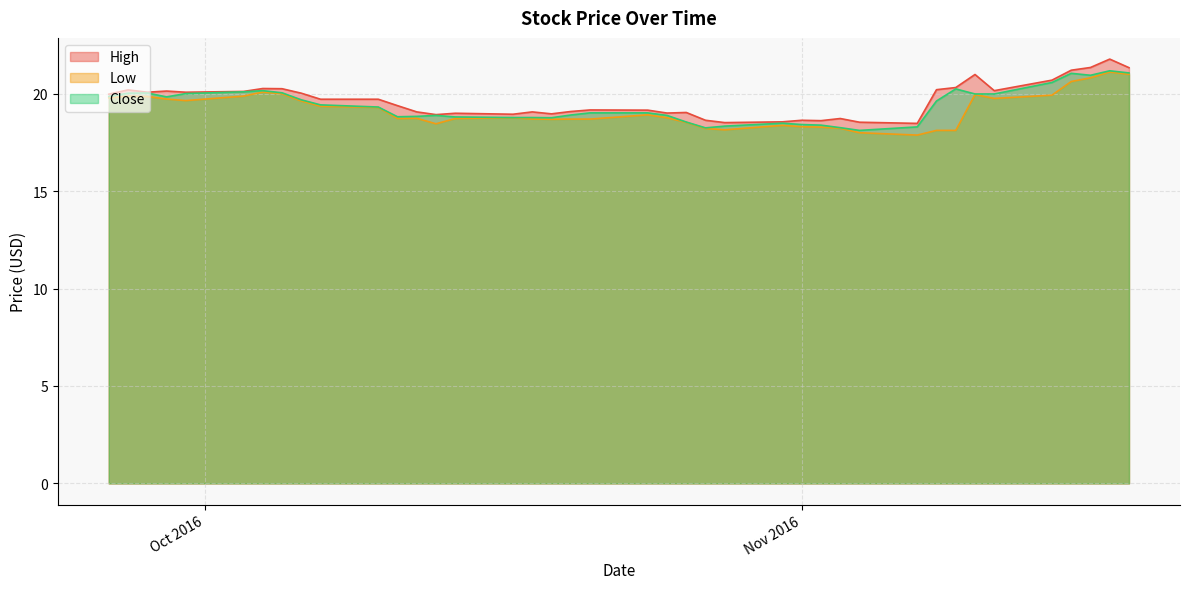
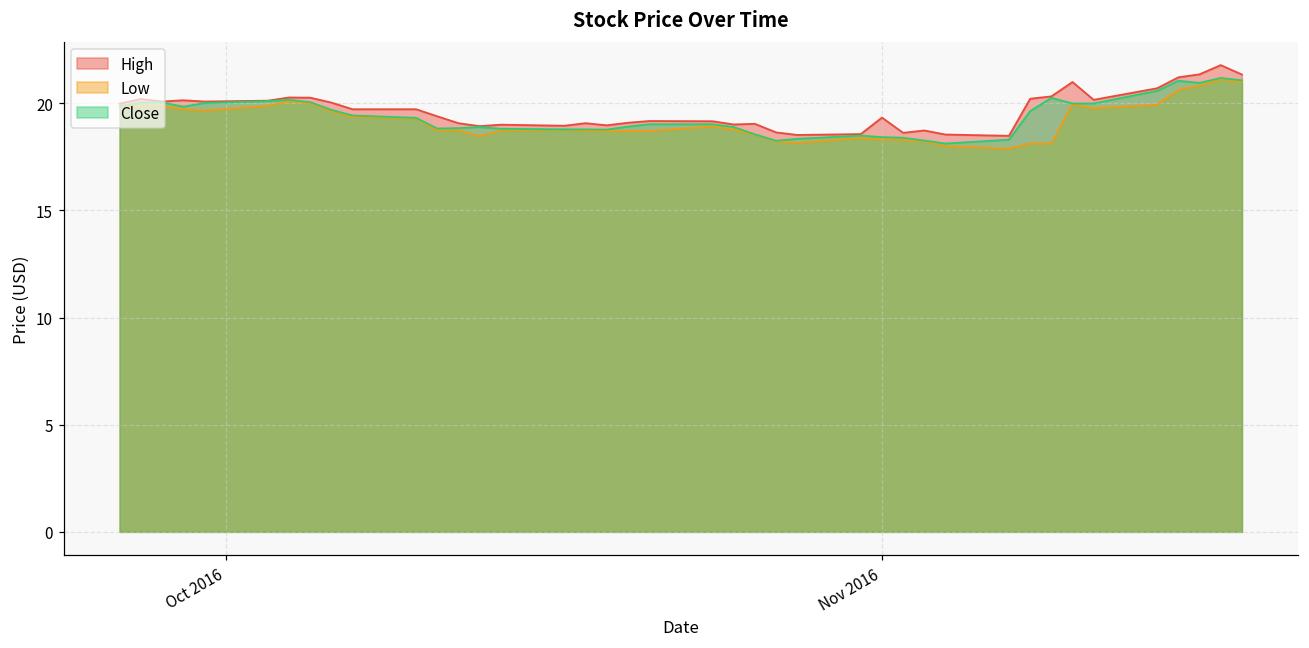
  {
    "High": {
-     "Nov 2016": 18.6
+     "Nov 2016": 19.3
    }
  }
